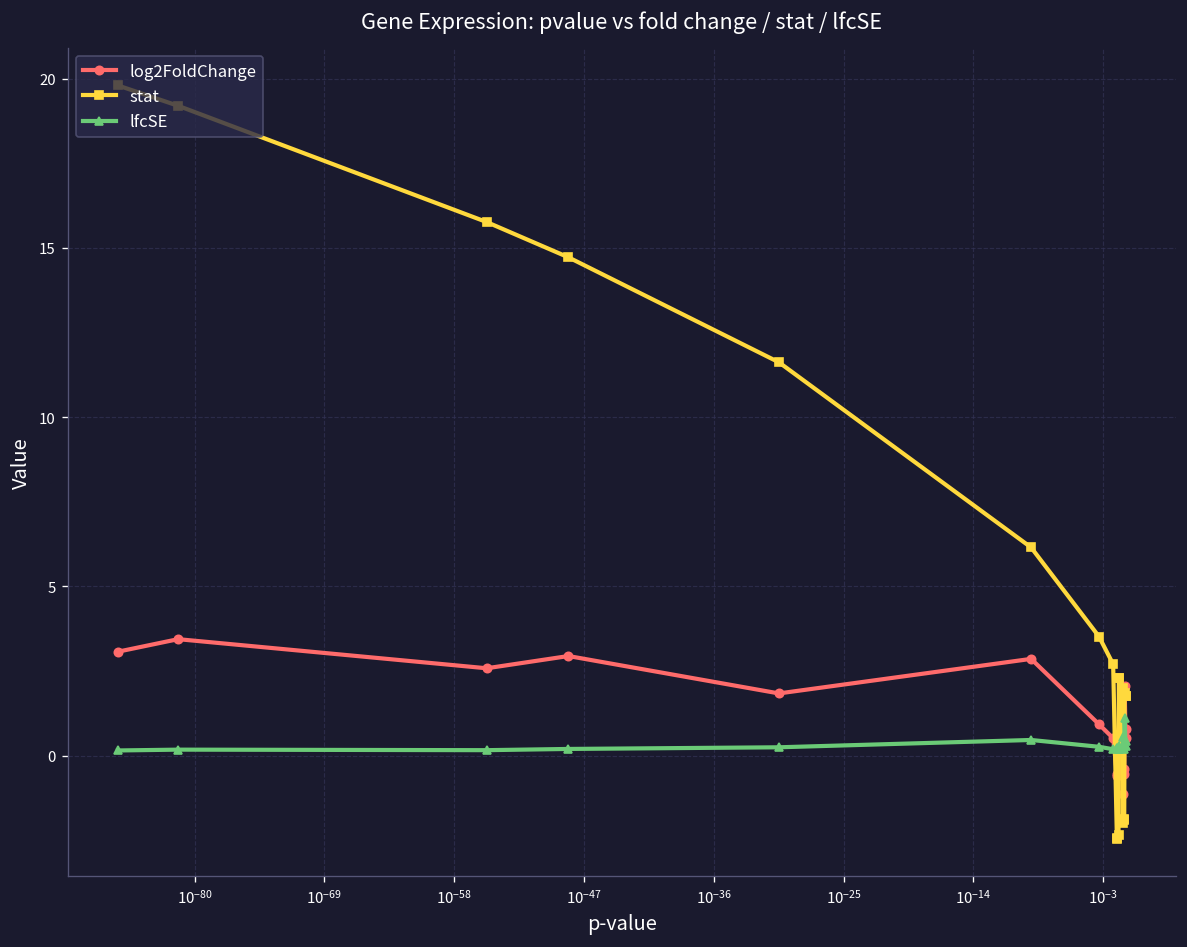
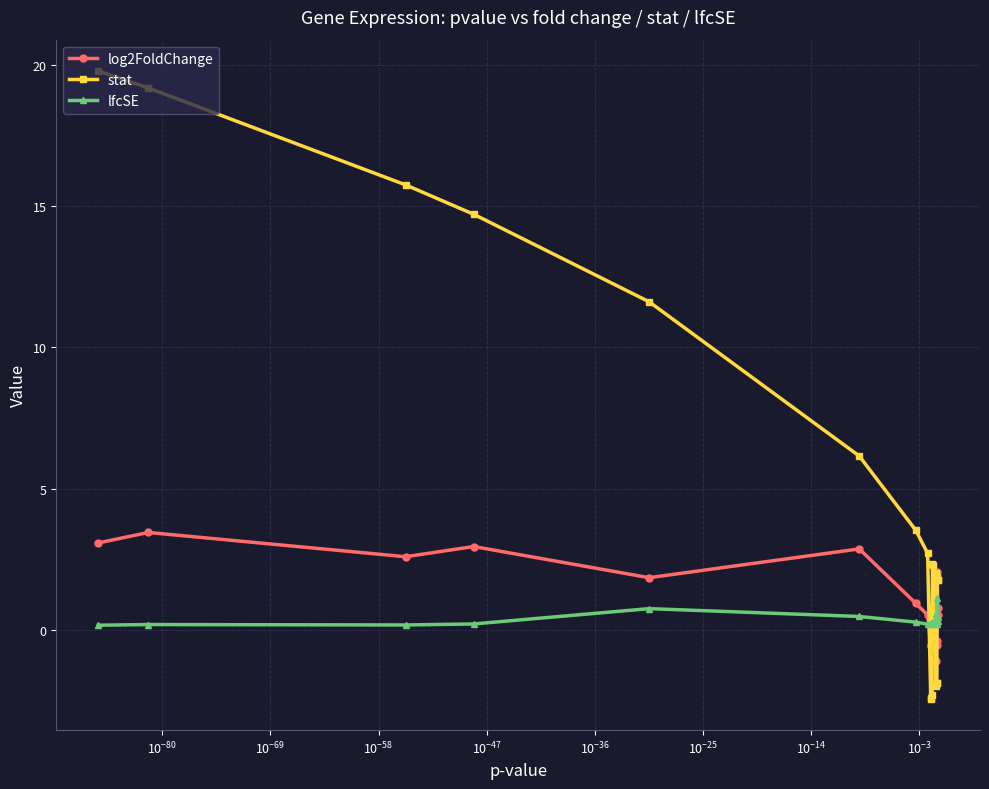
  {
    "log2FoldChange": {
      "10^-36": 1.8
    },
    "stat": {
      "10^-36": 11.6
    },
    "lfcSE": {
-     "10^-36": 0.2
+     "10^-36": 0.7
    }
  }
